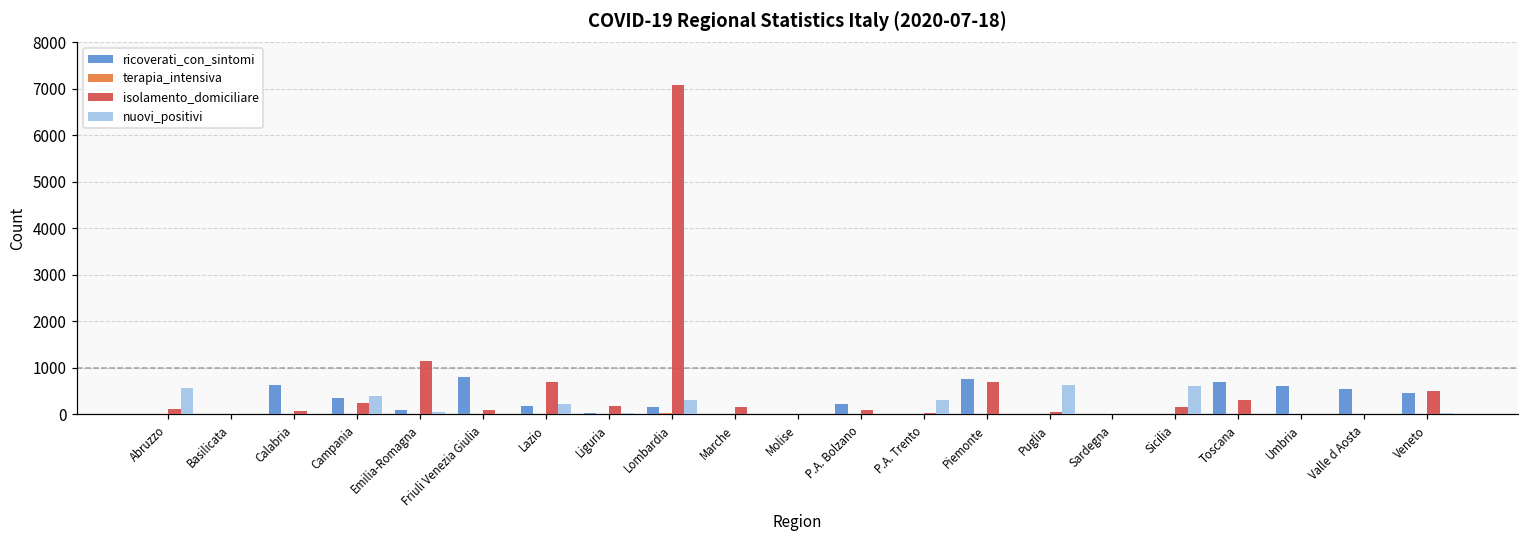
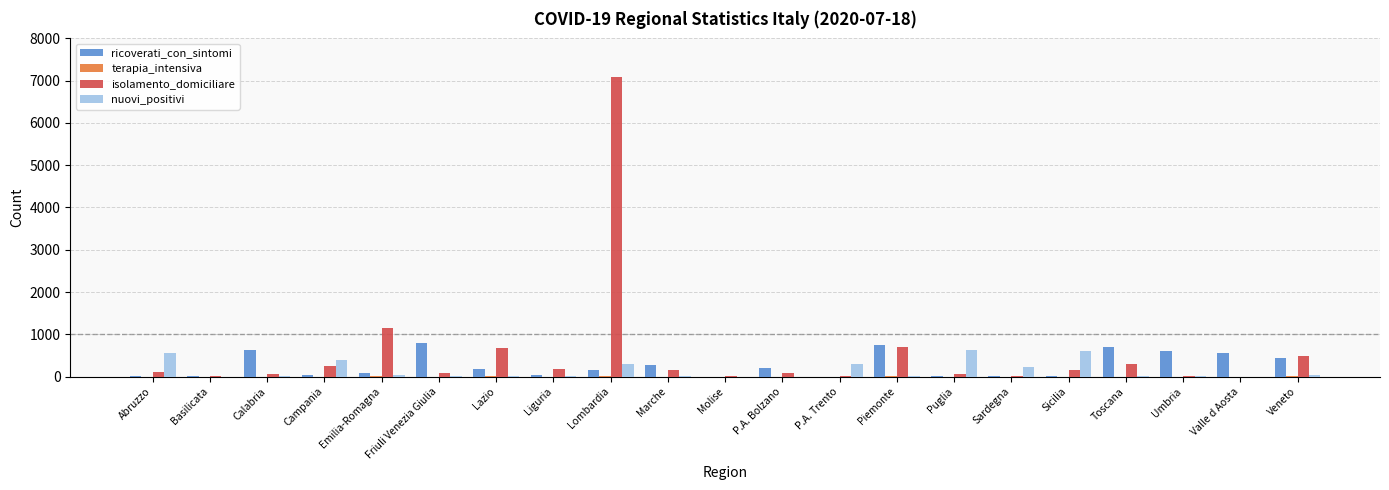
  {
    "ricoverati_con_sintomi": {
      "Calabria": 600,
-     "Campania": 400,
+     "Campania": 0,
      "Emilia-Romagna": 100,
      "Friuli Venezia Giulia": 800,
      "Lazio": 200,
      "Lombardia": 100,
-     "Marche": 0,
+     "Marche": 300,
      "P.A. Bolzano": 200,
      "P.A. Trento": 0,
      "Piemonte": 800,
      "Toscana": 700,
      "Umbria": 600,
      "Valle d Aosta": 600,
      "Veneto": 500
    },
    "nuovi_positivi": {
      "Abruzzo": 600,
      "Basilicata": 0,
      "Campania": 400,
-     "Lazio": 200,
+     "Lazio": 0,
      "Lombardia": 300,
      "Molise": 0,
      "P.A. Trento": 300,
      "Puglia": 600,
-     "Sardegna": 0,
+     "Sardegna": 200,
      "Sicilia": 600,
      "Valle d Aosta": 0
    }
  }
